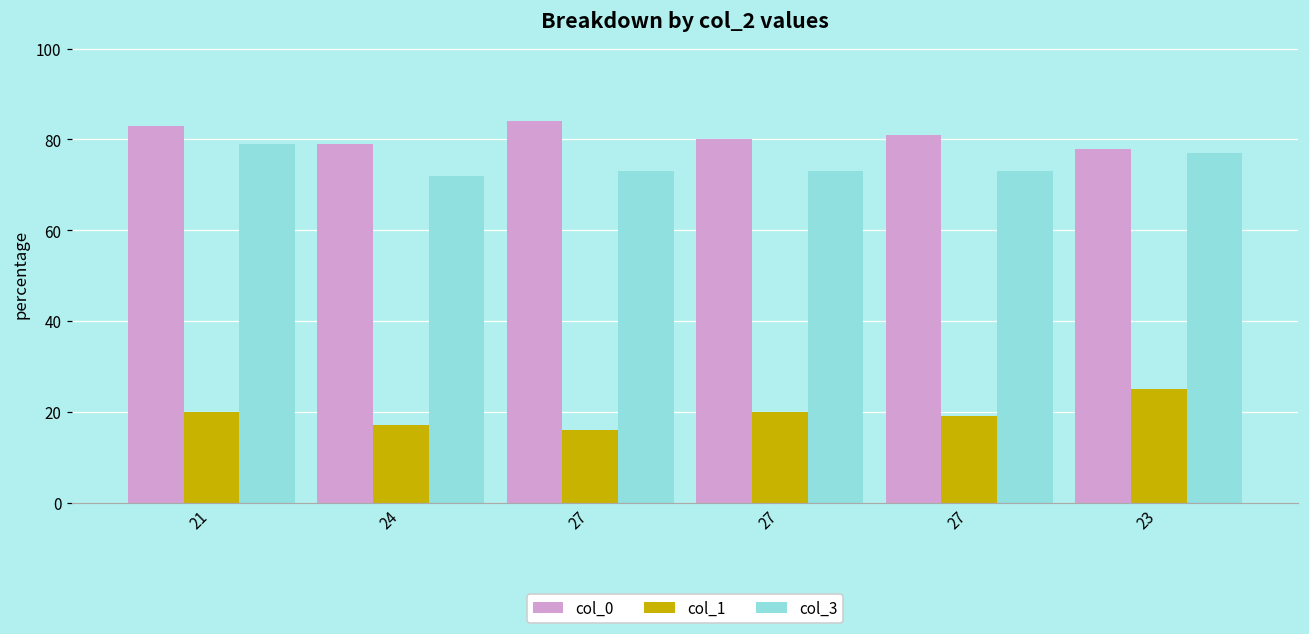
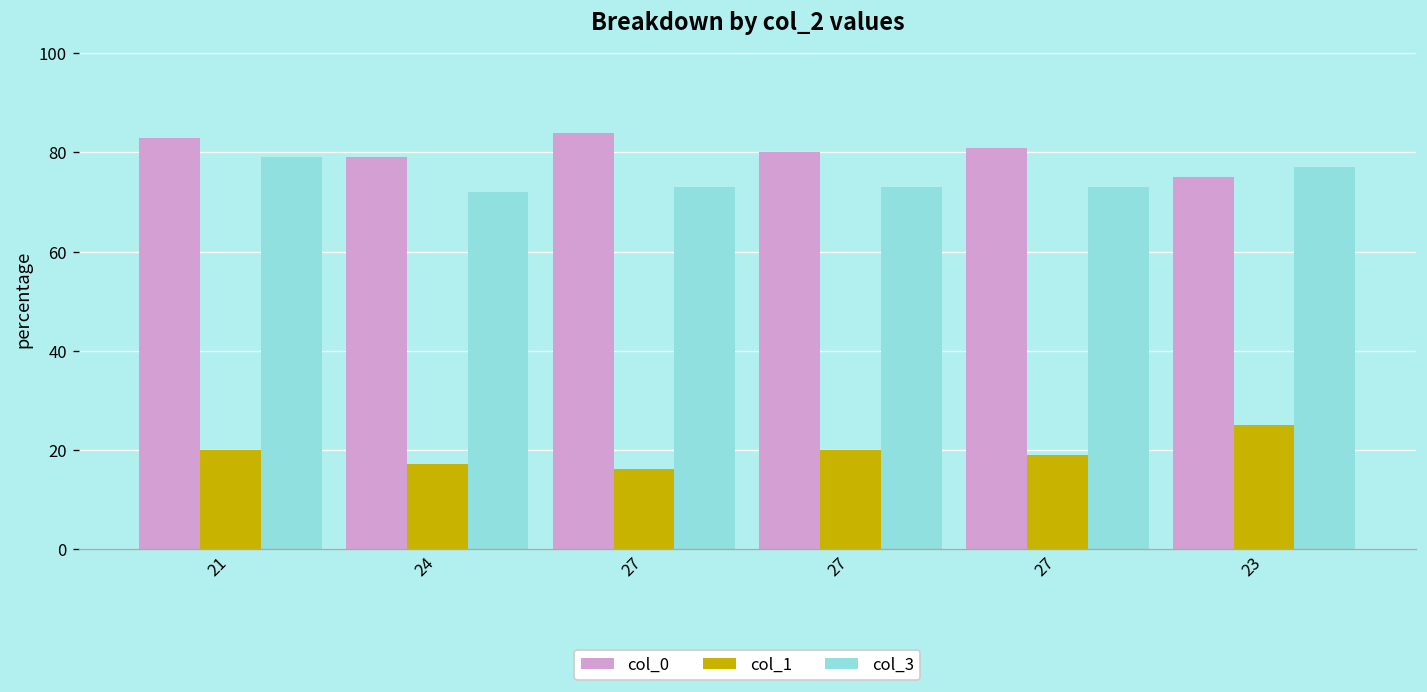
  {
    "col_0": {
      "21": 83,
      "24": 79,
-     "23": 78
+     "23": 75
    },
    "col_1": {
      "21": 20,
      "24": 17,
      "23": 25
    },
    "col_3": {
      "21": 79,
      "24": 72,
      "23": 77
    }
  }
